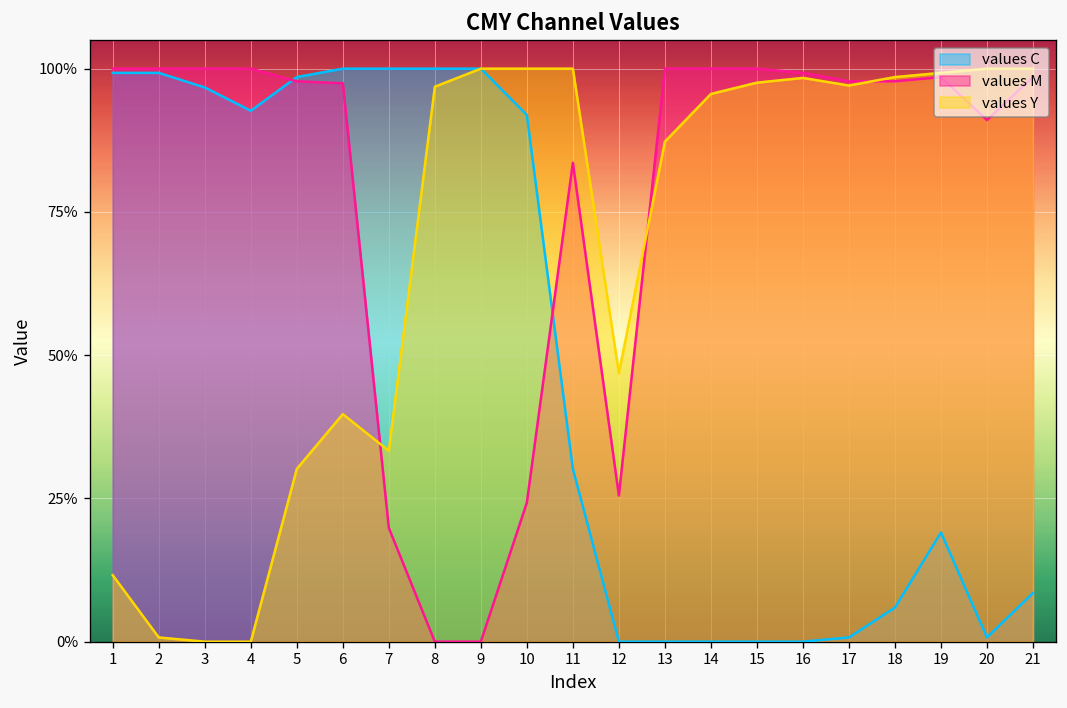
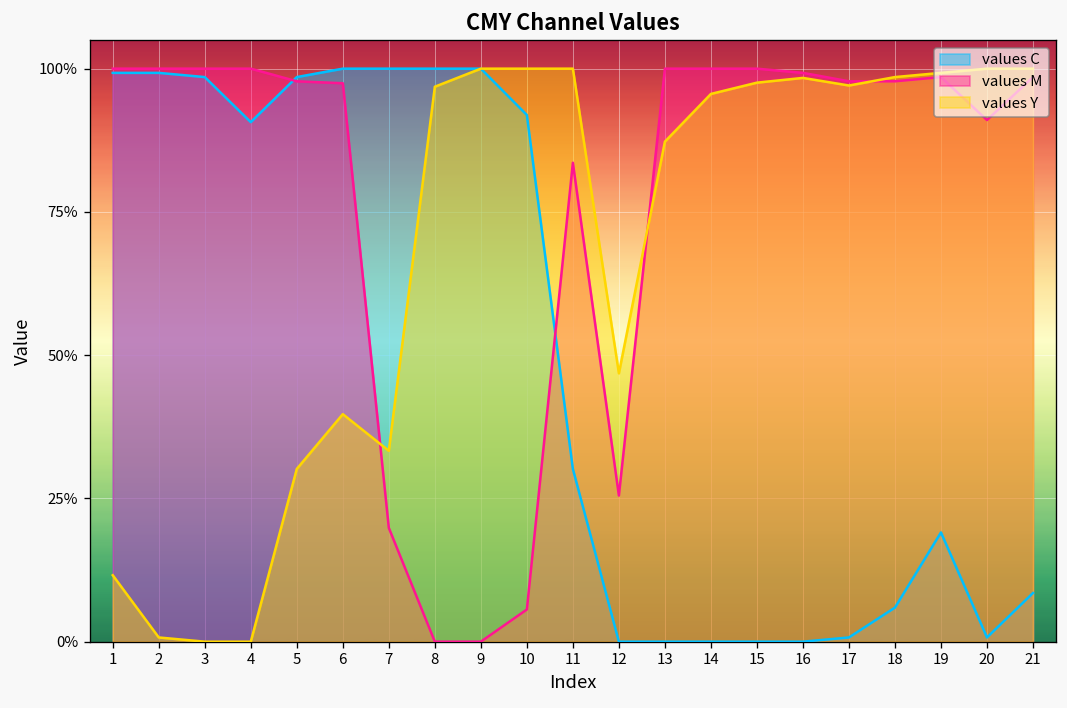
  {
    "values C": {
      "1": "99%",
      "2": "99%",
-     "3": "97%",
-     "4": "93%",
+     "3": "99%",
+     "4": "91%",
      "5": "99%",
      "6": "100%",
      "7": "100%",
      "8": "100%",
      "10": "92%",
      "11": "30%",
      "12": "0%",
      "13": "0%",
      "14": "0%",
      "15": "0%",
      "16": "0%",
      "17": "1%",
      "18": "6%",
      "19": "19%",
      "20": "1%",
      "21": "8%"
    },
    "values M": {
      "1": "100%",
      "2": "100%",
      "3": "100%",
      "4": "100%",
      "5": "98%",
      "6": "97%",
      "7": "20%",
      "8": "0%",
      "9": "0%",
-     "10": "24%",
+     "10": "6%",
      "11": "84%",
      "12": "25%",
      "13": "100%",
      "14": "100%",
      "15": "100%",
      "16": "99%",
      "17": "98%",
      "18": "98%"
    },
    "values Y": {
      "1": "12%",
      "2": "1%",
      "3": "0%",
      "4": "0%",
      "5": "30%",
      "6": "40%",
      "7": "33%",
      "8": "97%",
      "10": "100%",
      "11": "100%",
      "12": "47%",
      "13": "87%",
      "14": "96%",
      "15": "98%",
      "16": "98%",
      "17": "97%",
      "18": "99%"
    }
  }
